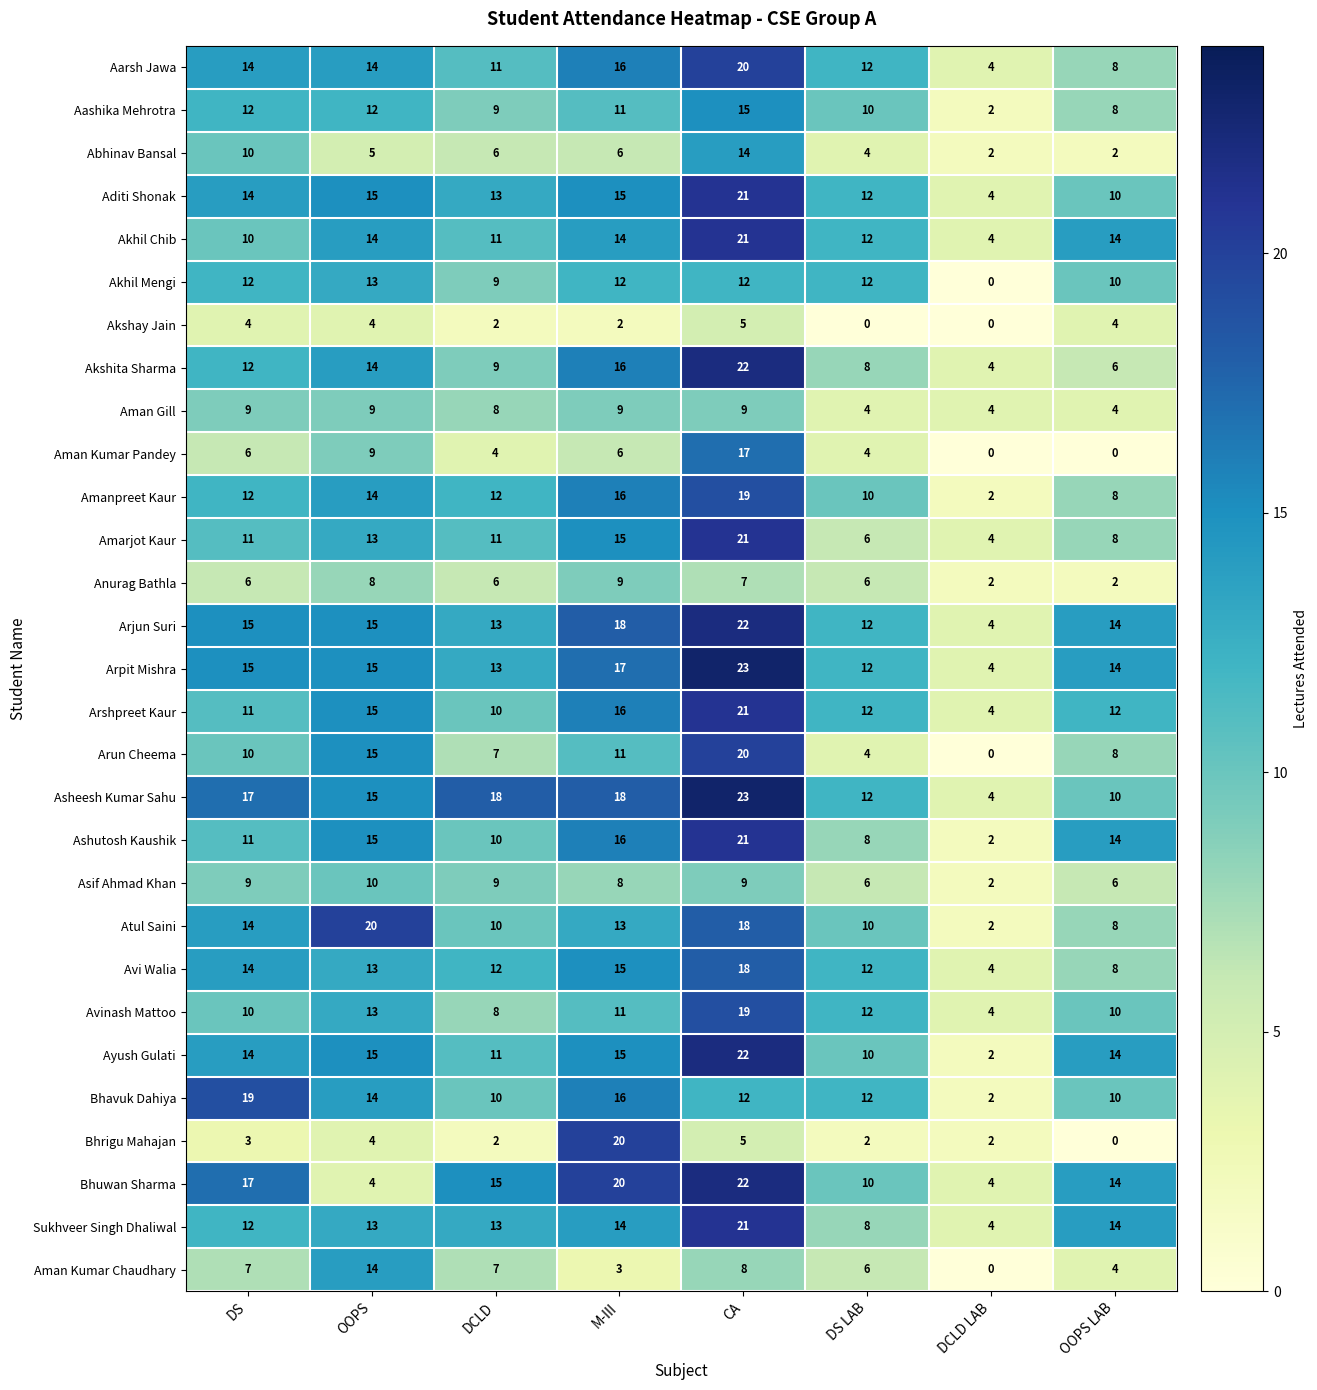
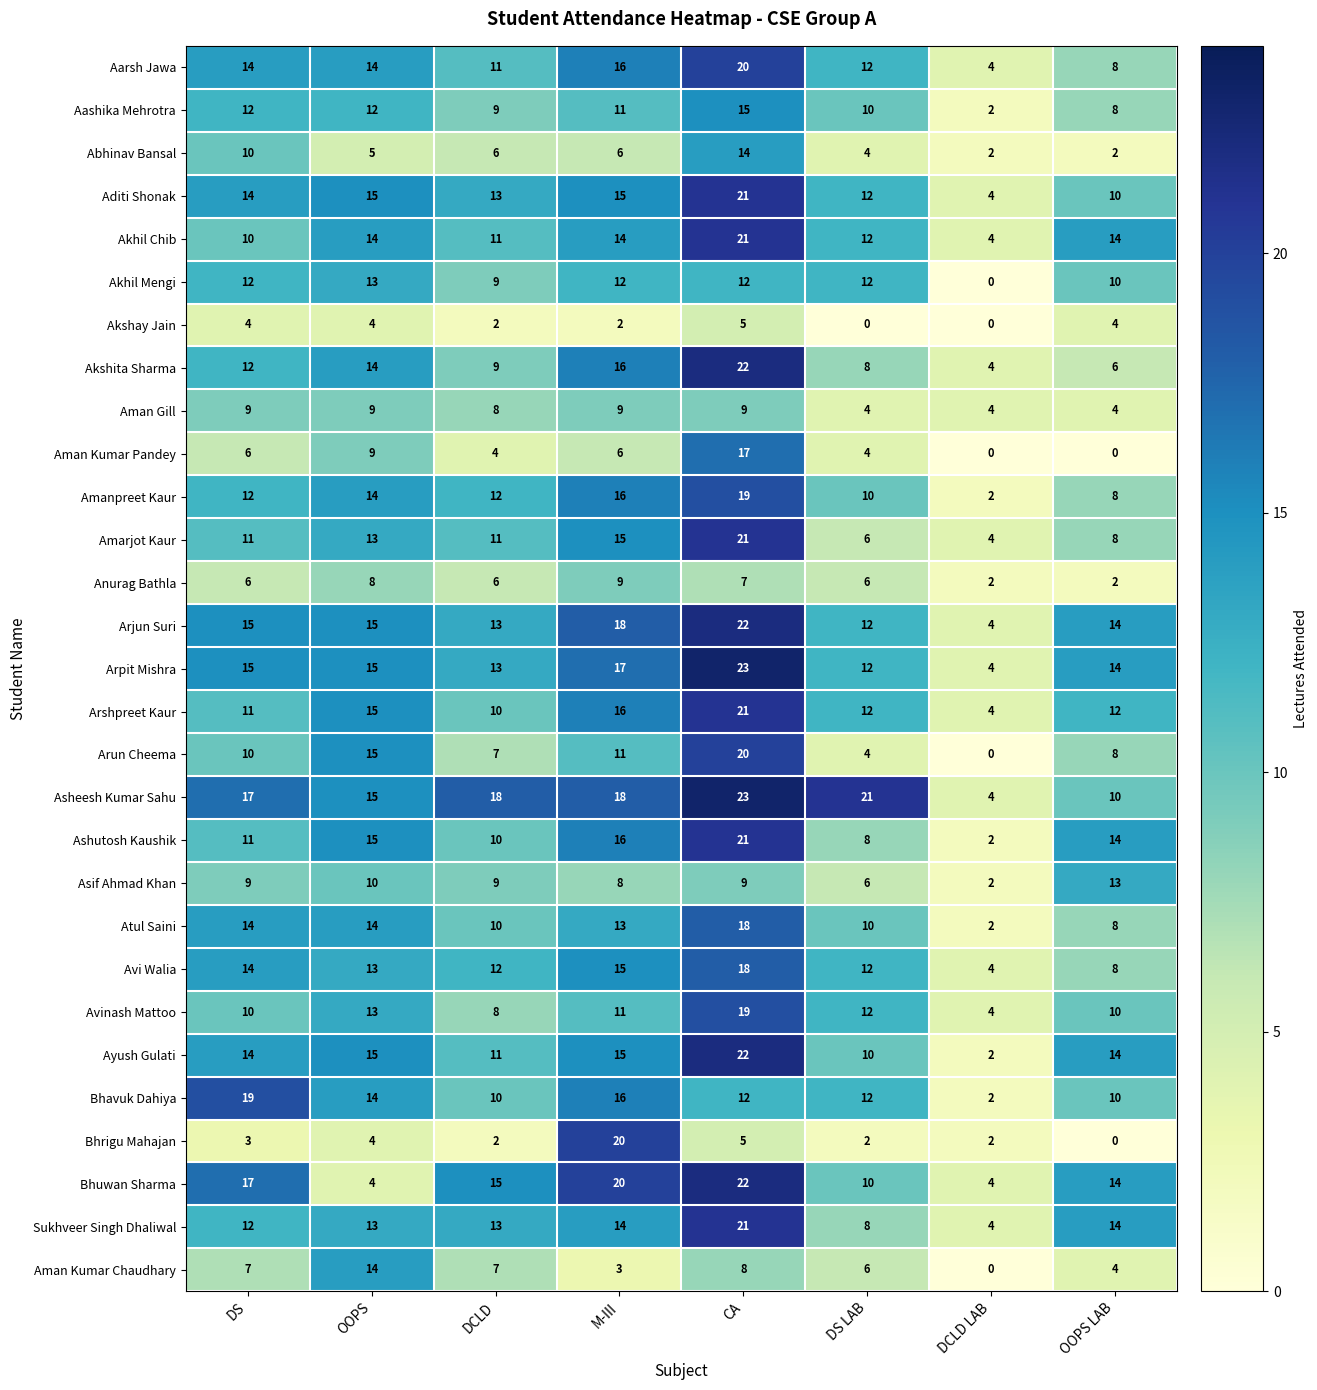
  {
    "Asheesh Kumar Sahu": {
      "DS": 17,
      "OOPS": 15,
      "DCLD": 18,
      "M-III": 18,
      "CA": 23,
-     "DS LAB": 12,
+     "DS LAB": 21,
      "DCLD LAB": 4,
      "OOPS LAB": 10
    },
    "Asif Ahmad Khan": {
      "DS": 9,
      "OOPS": 10,
      "DCLD": 9,
      "M-III": 8,
      "CA": 9,
      "DS LAB": 6,
      "DCLD LAB": 2,
-     "OOPS LAB": 6
+     "OOPS LAB": 13
    },
    "Atul Saini": {
      "DS": 14,
-     "OOPS": 20,
+     "OOPS": 14,
      "DCLD": 10,
      "M-III": 13,
      "CA": 18,
      "DS LAB": 10,
      "DCLD LAB": 2,
      "OOPS LAB": 8
    }
  }
